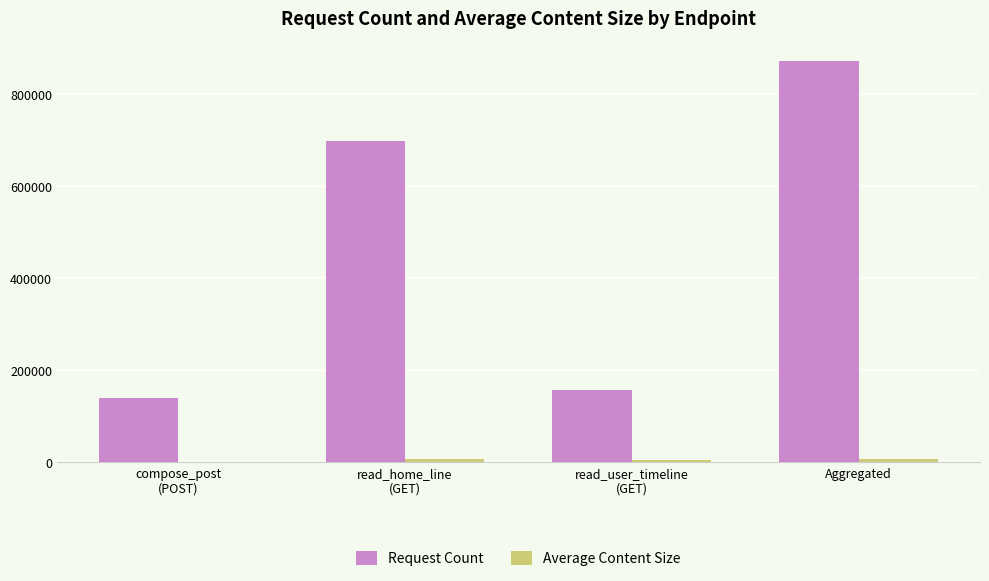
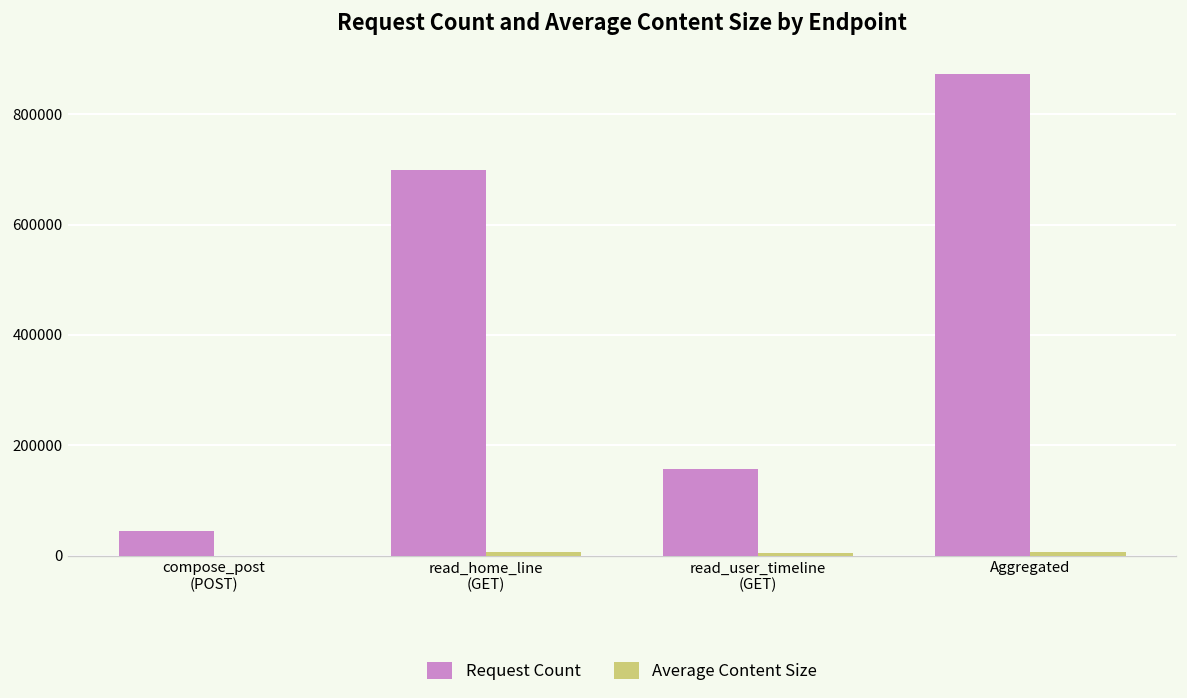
  {
    "Request Count": {
-     "compose_post (POST)": 140000,
+     "compose_post (POST)": 40000,
      "read_home_line (GET)": 700000,
      "read_user_timeline (GET)": 160000,
      "Aggregated": 870000
    },
    "Average Content Size": {
      "read_home_line (GET)": 10000,
      "Aggregated": 10000
    }
  }
